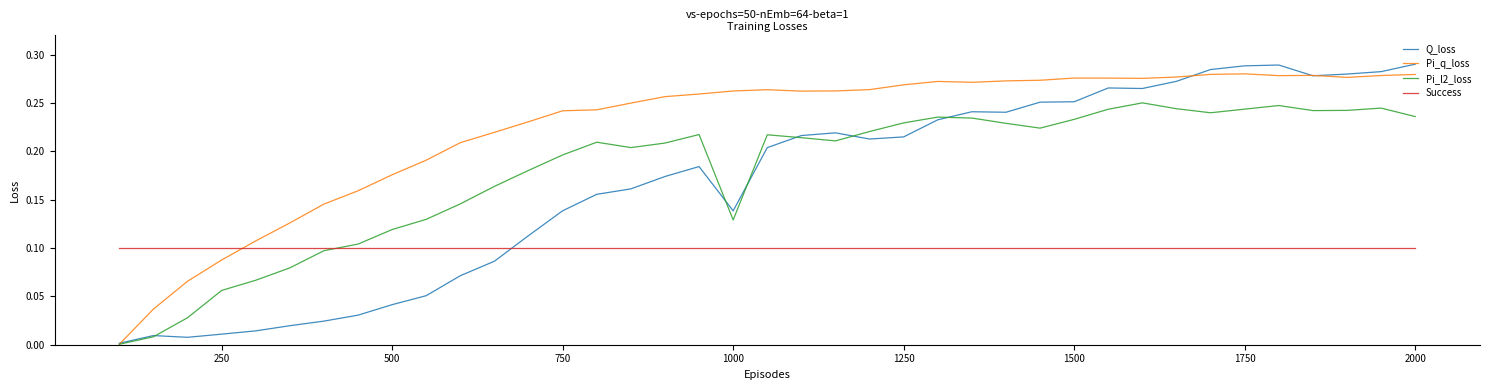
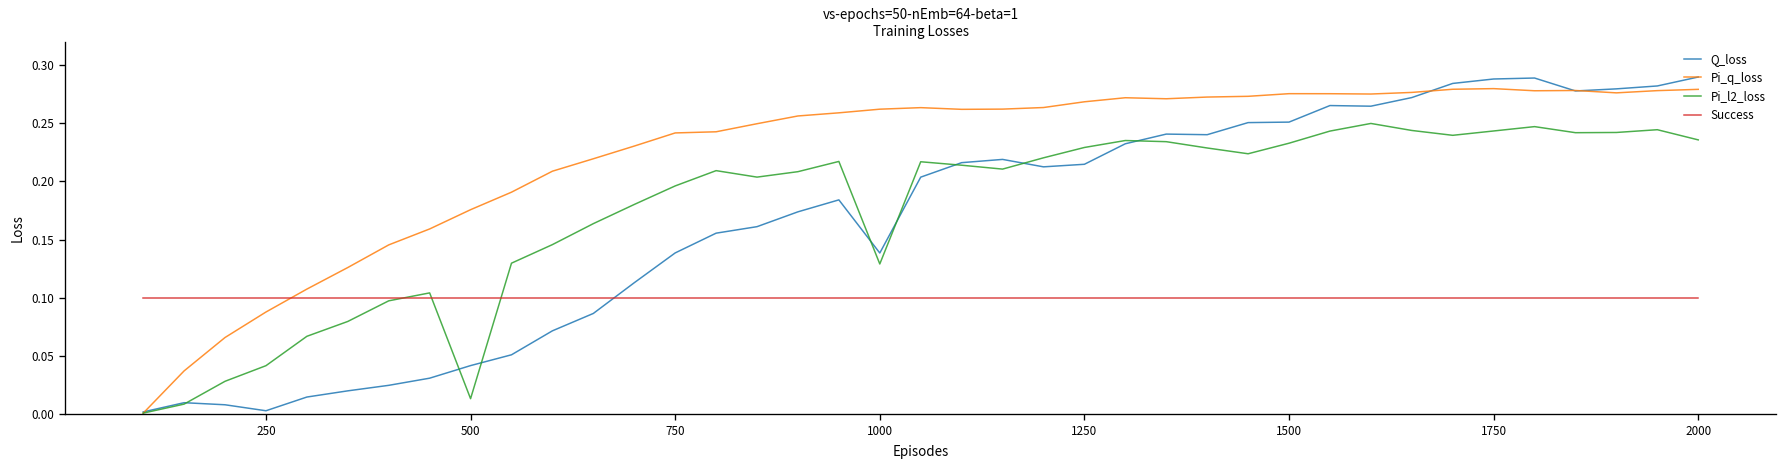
  {
    "Q_loss": {
-     "250": 0.01,
+     "250": 0.00,
      "500": 0.04,
      "750": 0.14,
      "1000": 0.14,
      "1250": 0.21,
      "1500": 0.25,
      "1750": 0.29,
      "2000": 0.29
    },
    "Pi_q_loss": {
      "250": 0.09,
      "500": 0.18,
      "750": 0.24,
      "1000": 0.26,
      "1250": 0.27,
      "1500": 0.28,
      "1750": 0.28,
      "2000": 0.28
    },
    "Pi_l2_loss": {
-     "250": 0.06,
-     "500": 0.12,
+     "250": 0.04,
+     "500": 0.01,
      "750": 0.20,
      "1000": 0.13,
      "1250": 0.23,
      "1500": 0.23,
      "1750": 0.24,
      "2000": 0.24
    },
    "Success": {
      "250": 0.10,
      "500": 0.10,
      "750": 0.10,
      "1000": 0.10,
      "1250": 0.10,
      "1500": 0.10,
      "1750": 0.10,
      "2000": 0.10
    }
  }
